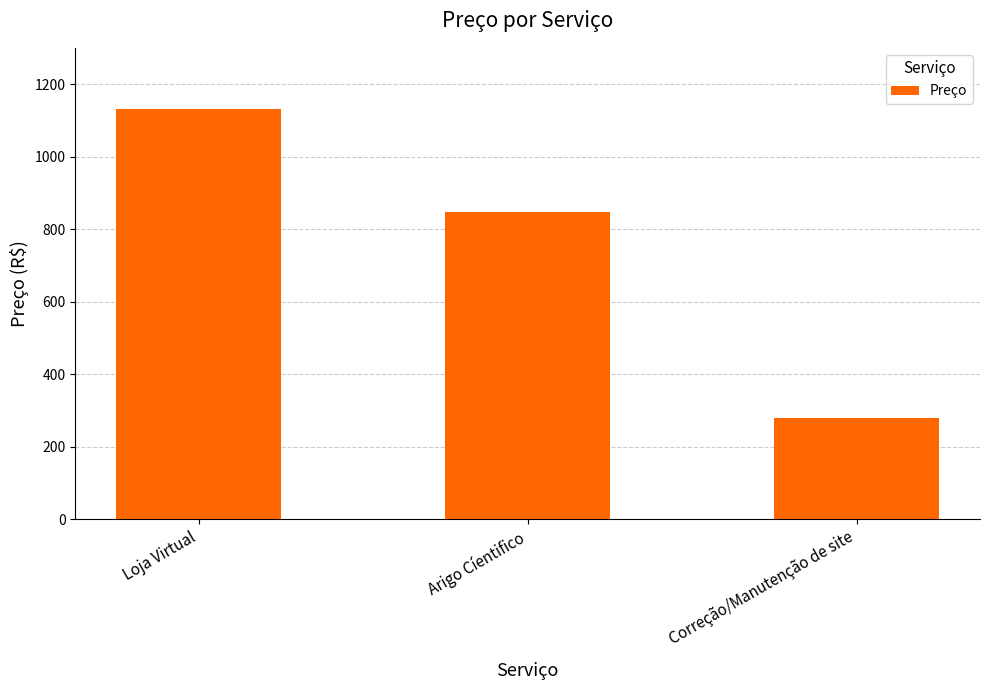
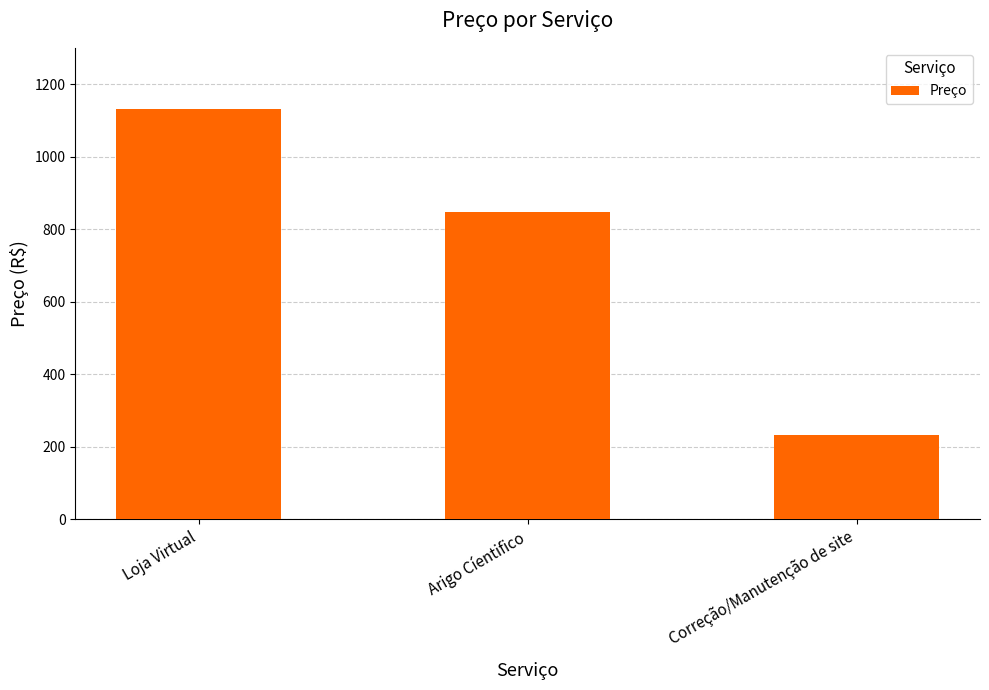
  {
    "Loja Virtual": 1130,
    "Arigo Cíentifico": 850,
-   "Correção/Manutenção de site": 280
+   "Correção/Manutenção de site": 230
  }
